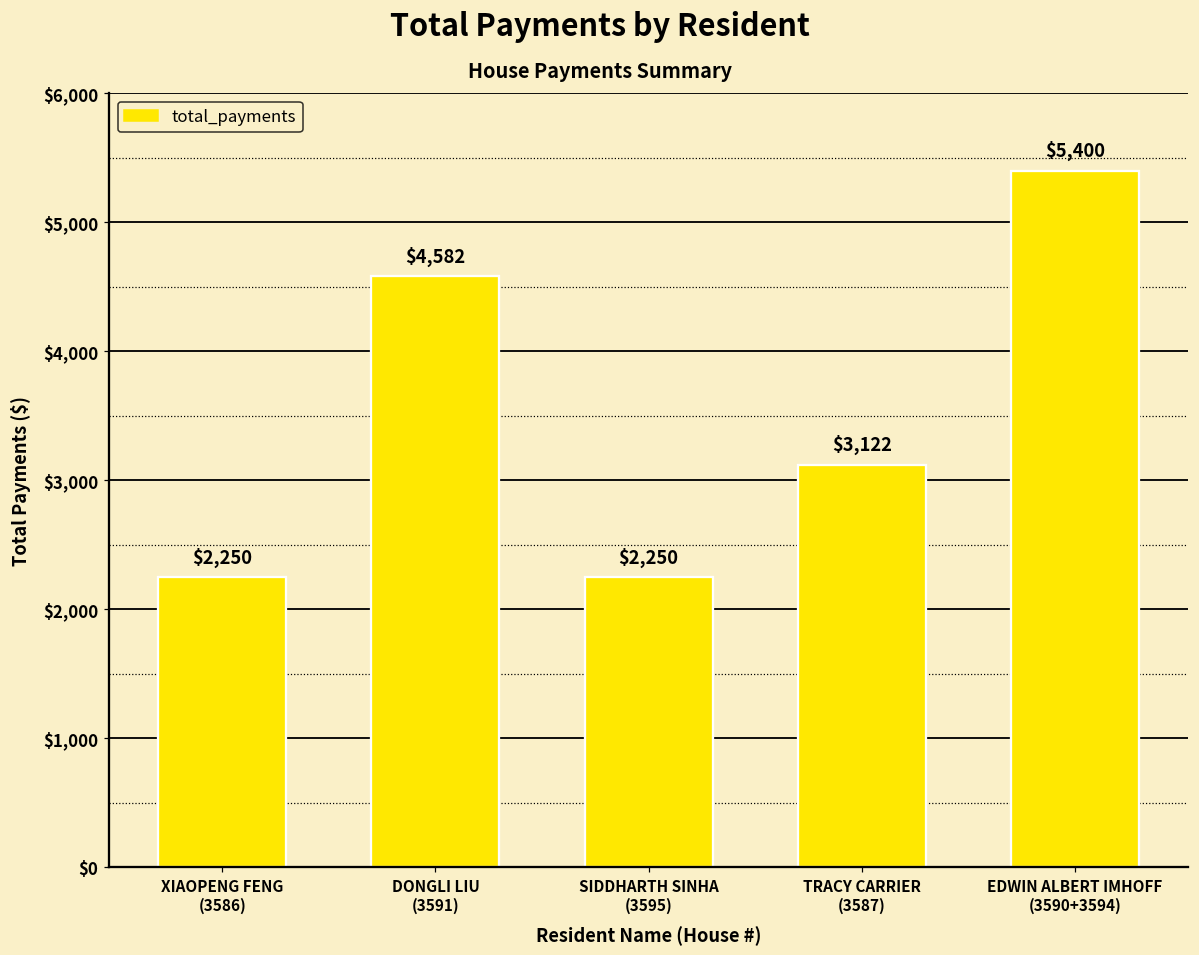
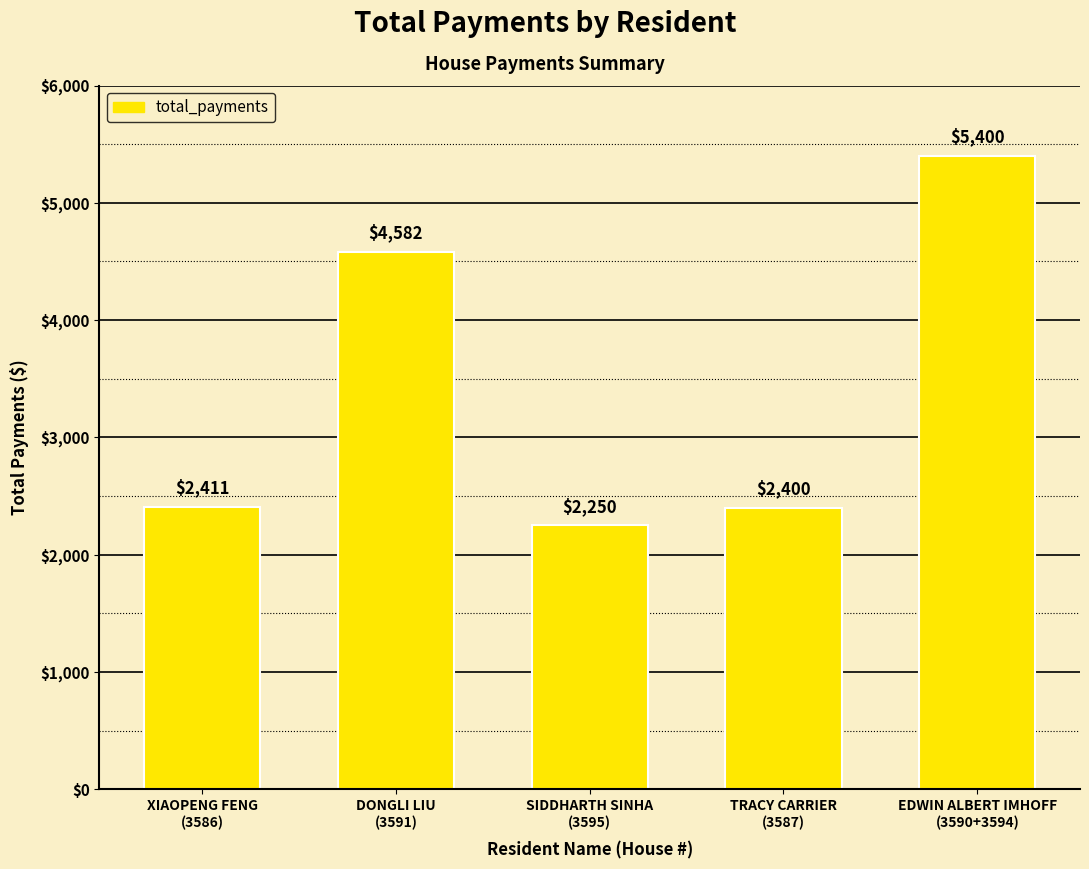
  {
-   "XIAOPENG FENG (3586)": "$2,250",
+   "XIAOPENG FENG (3586)": "$2,411",
    "DONGLI LIU (3591)": "$4,582",
    "SIDDHARTH SINHA (3595)": "$2,250",
-   "TRACY CARRIER (3587)": "$3,122",
+   "TRACY CARRIER (3587)": "$2,400",
    "EDWIN ALBERT IMHOFF (3590+3594)": "$5,400"
  }
